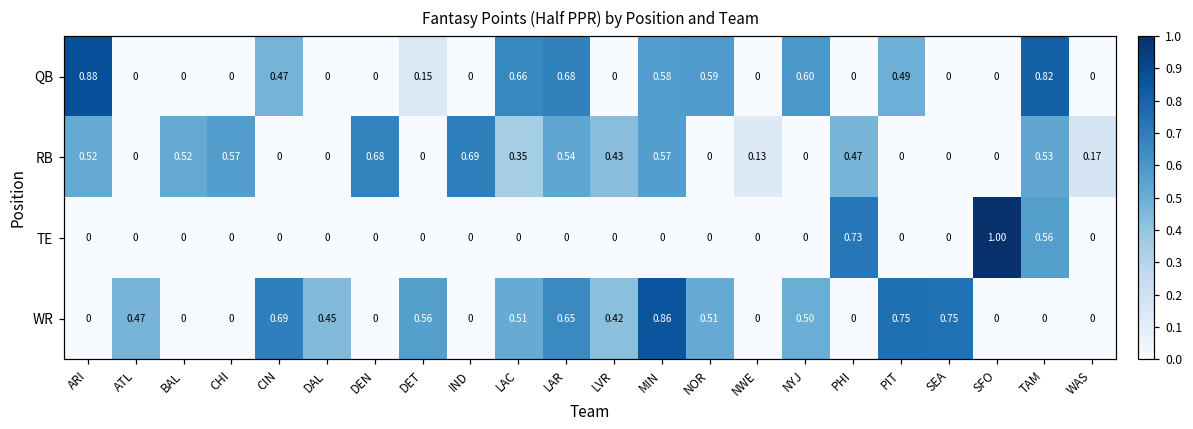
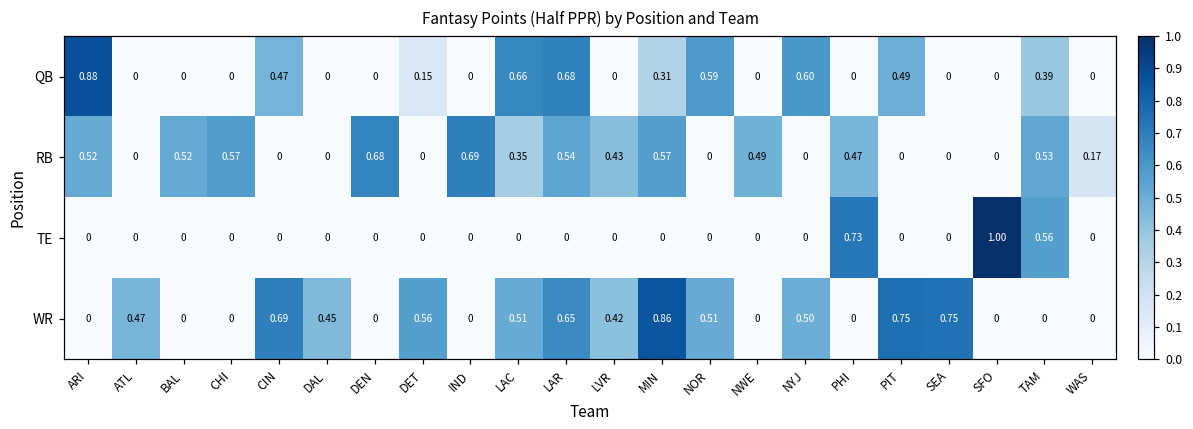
  {
    "QB": {
      "ARI": 0.88,
      "ATL": 0,
      "BAL": 0,
      "CHI": 0,
      "CIN": 0.47,
      "DAL": 0,
      "DEN": 0,
      "DET": 0.15,
      "IND": 0,
      "LAC": 0.66,
      "LAR": 0.68,
      "LVR": 0,
-     "MIN": 0.58,
+     "MIN": 0.31,
      "NOR": 0.59,
      "NWE": 0,
      "NYJ": 0.60,
      "PHI": 0,
      "PIT": 0.49,
      "SEA": 0,
      "SFO": 0,
-     "TAM": 0.82,
+     "TAM": 0.39,
      "WAS": 0
    },
    "RB": {
      "ARI": 0.52,
      "ATL": 0,
      "BAL": 0.52,
      "CHI": 0.57,
      "CIN": 0,
      "DAL": 0,
      "DEN": 0.68,
      "DET": 0,
      "IND": 0.69,
      "LAC": 0.35,
      "LAR": 0.54,
      "LVR": 0.43,
      "MIN": 0.57,
      "NOR": 0,
-     "NWE": 0.13,
+     "NWE": 0.49,
      "NYJ": 0,
      "PHI": 0.47,
      "PIT": 0,
      "SEA": 0,
      "SFO": 0,
      "TAM": 0.53,
      "WAS": 0.17
    },
    "TE": {
      "ARI": 0,
      "ATL": 0,
      "BAL": 0,
      "CHI": 0,
      "CIN": 0,
      "DAL": 0,
      "DEN": 0,
      "DET": 0,
      "IND": 0,
      "LAC": 0,
      "LAR": 0,
      "LVR": 0,
      "MIN": 0,
      "NOR": 0,
      "NWE": 0,
      "NYJ": 0,
      "PHI": 0.73,
      "PIT": 0,
      "SEA": 0,
      "SFO": 1.00,
      "TAM": 0.56,
      "WAS": 0
    },
    "WR": {
      "ARI": 0,
      "ATL": 0.47,
      "BAL": 0,
      "CHI": 0,
      "CIN": 0.69,
      "DAL": 0.45,
      "DEN": 0,
      "DET": 0.56,
      "IND": 0,
      "LAC": 0.51,
      "LAR": 0.65,
      "LVR": 0.42,
      "MIN": 0.86,
      "NOR": 0.51,
      "NWE": 0,
      "NYJ": 0.50,
      "PHI": 0,
      "PIT": 0.75,
      "SEA": 0.75,
      "SFO": 0,
      "TAM": 0,
      "WAS": 0
    }
  }
